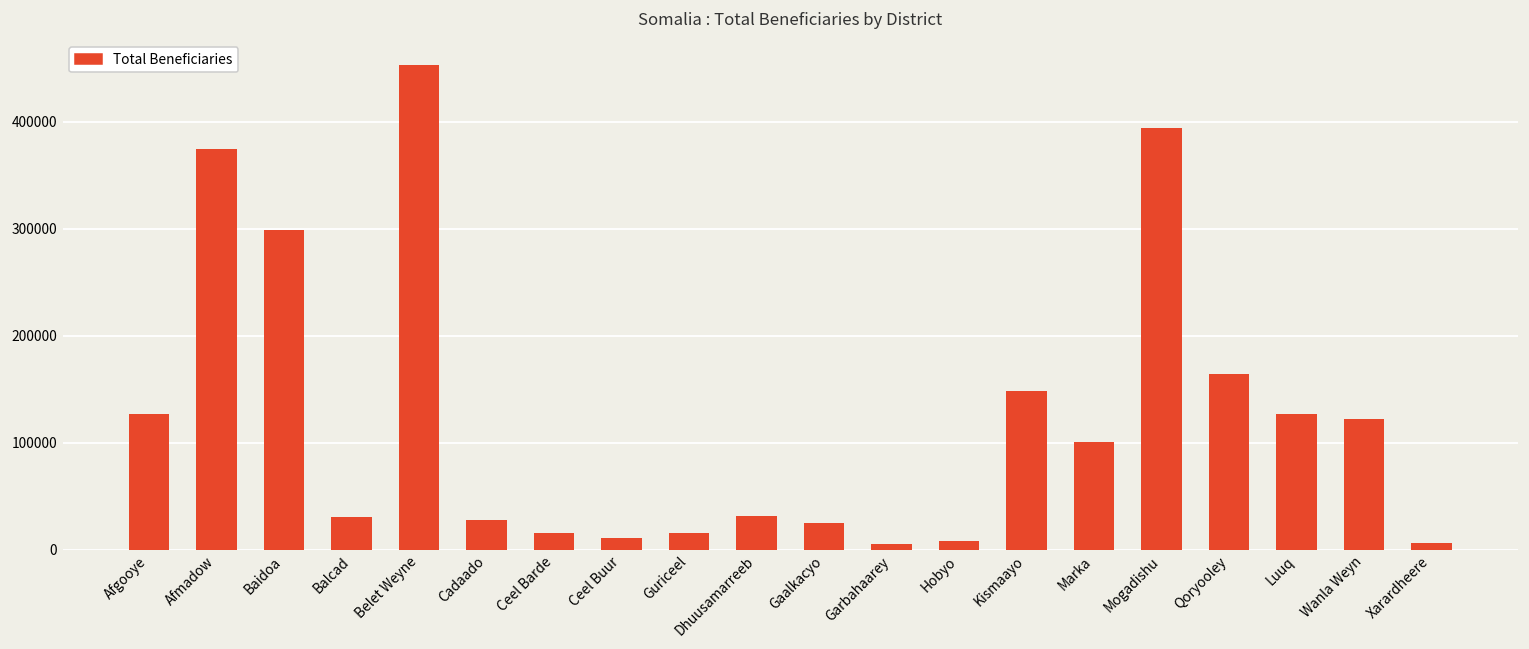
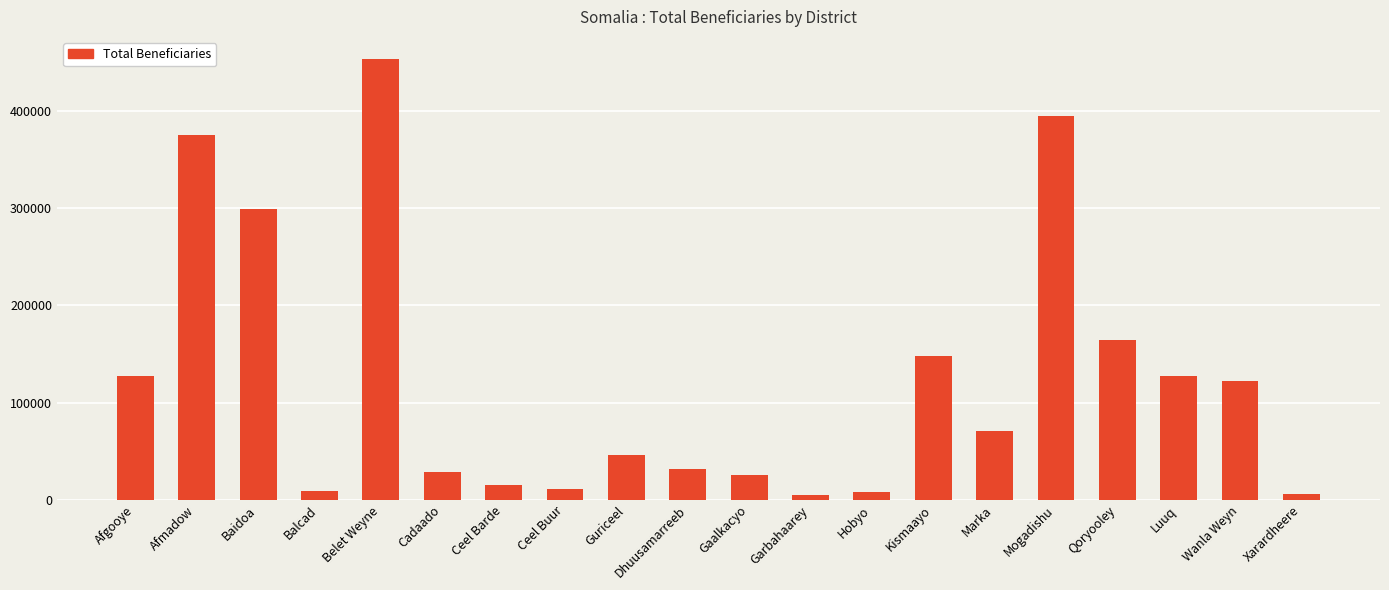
  {
    "Afgooye": 130000,
    "Afmadow": 370000,
    "Baidoa": 300000,
-   "Balcad": 30000,
+   "Balcad": 10000,
    "Belet Weyne": 450000,
    "Cadaado": 30000,
    "Ceel Barde": 20000,
    "Ceel Buur": 10000,
-   "Guriceel": 20000,
+   "Guriceel": 50000,
    "Dhuusamarreeb": 30000,
    "Gaalkacyo": 30000,
    "Garbahaarey": 10000,
    "Hobyo": 10000,
    "Kismaayo": 150000,
-   "Marka": 100000,
+   "Marka": 70000,
    "Mogadishu": 390000,
    "Qoryooley": 160000,
    "Luuq": 130000,
    "Wanla Weyn": 120000,
    "Xarardheere": 10000
  }
